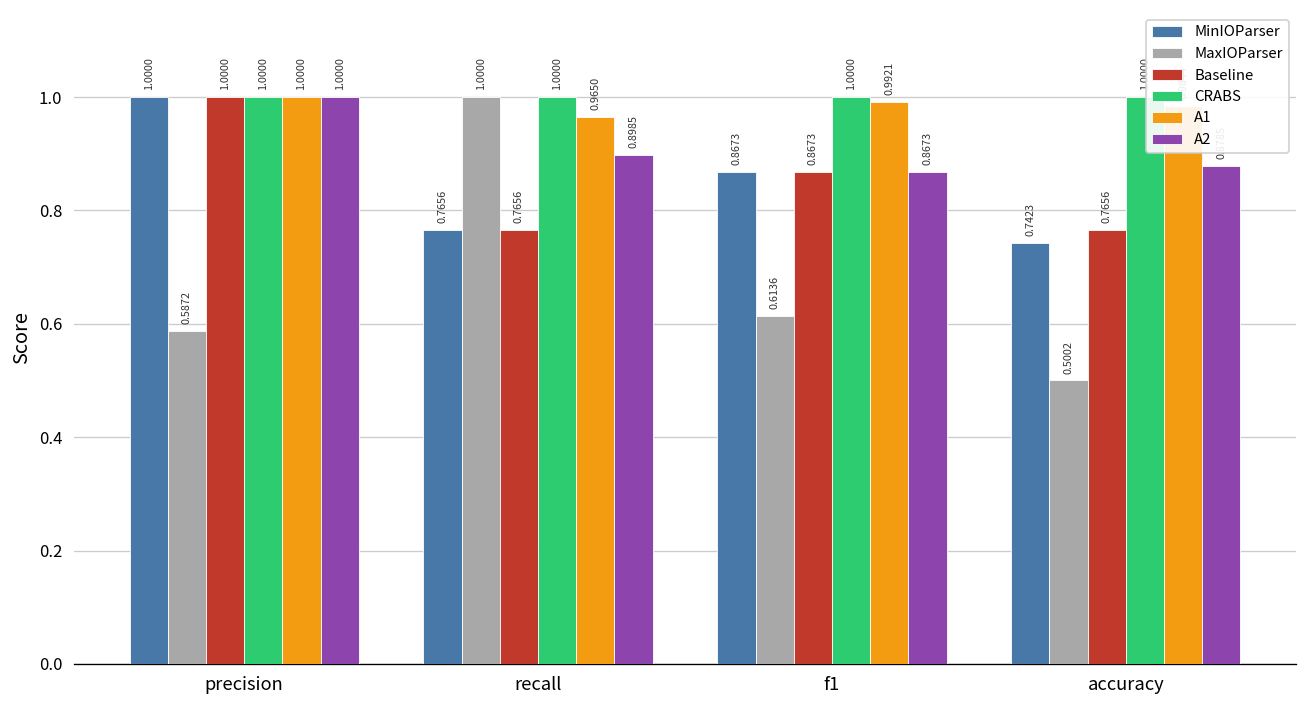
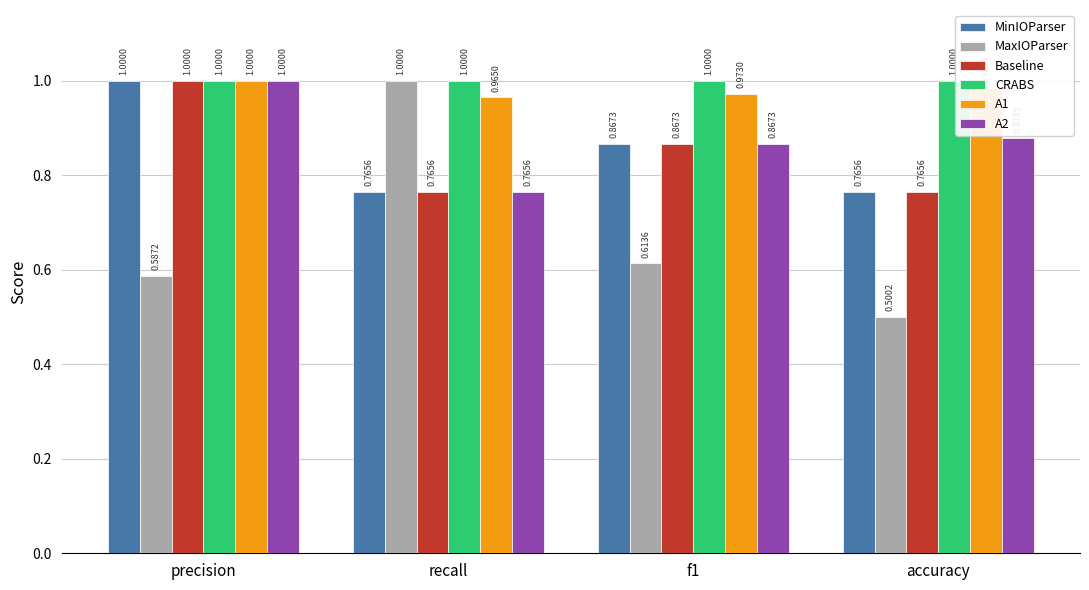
  {
    "MinIOParser": {
      "precision": 1.0000,
      "recall": 0.7656,
      "f1": 0.8673,
-     "accuracy": 0.7423
+     "accuracy": 0.7656
    },
    "MaxIOParser": {
      "precision": 0.5872,
      "recall": 1.0000,
      "f1": 0.6136,
      "accuracy": 0.5002
    },
    "Baseline": {
      "precision": 1.0000,
      "recall": 0.7656,
      "f1": 0.8673,
      "accuracy": 0.7656
    },
    "CRABS": {
      "precision": 1.0000,
      "recall": 1.0000,
      "f1": 1.0000
    },
    "A1": {
      "precision": 1.0000,
      "recall": 0.9650,
-     "f1": 0.9921
+     "f1": 0.9730
    },
    "A2": {
      "precision": 1.0000,
-     "recall": 0.8985,
+     "recall": 0.7656,
      "f1": 0.8673
    }
  }
